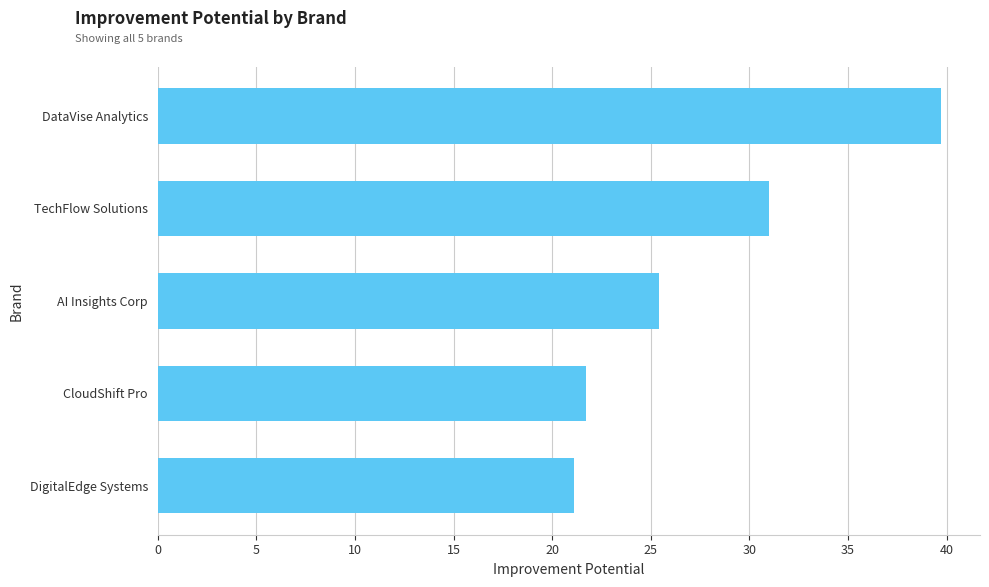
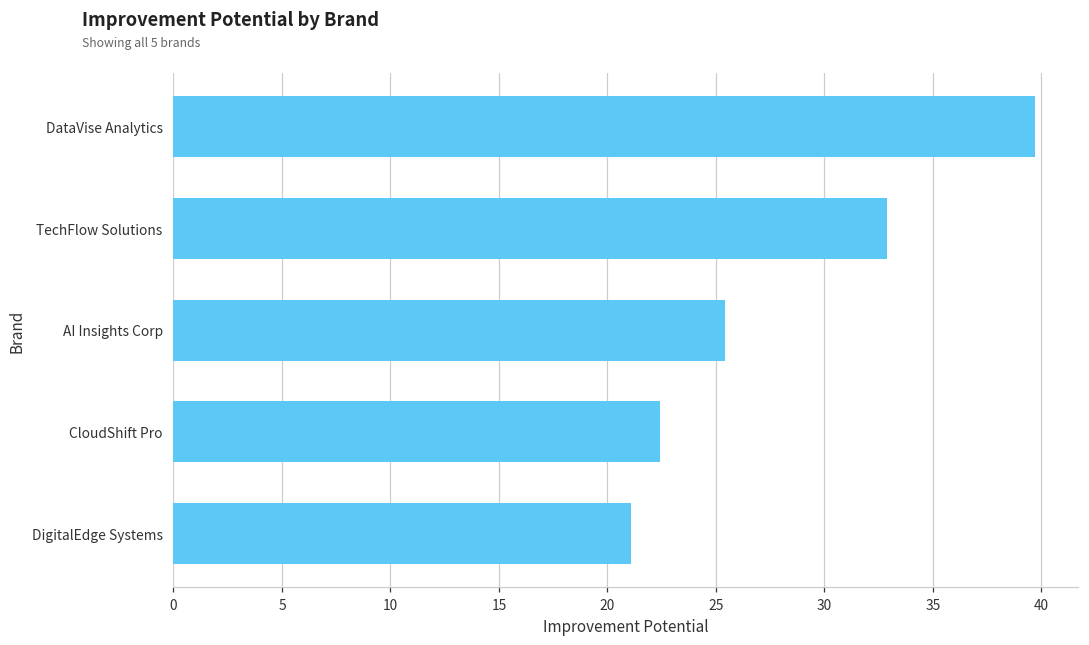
  {
    "DataVise Analytics": 39.7,
-   "TechFlow Solutions": 31.0,
+   "TechFlow Solutions": 32.9,
    "AI Insights Corp": 25.4,
-   "CloudShift Pro": 21.7,
+   "CloudShift Pro": 22.4,
    "DigitalEdge Systems": 21.1
  }
